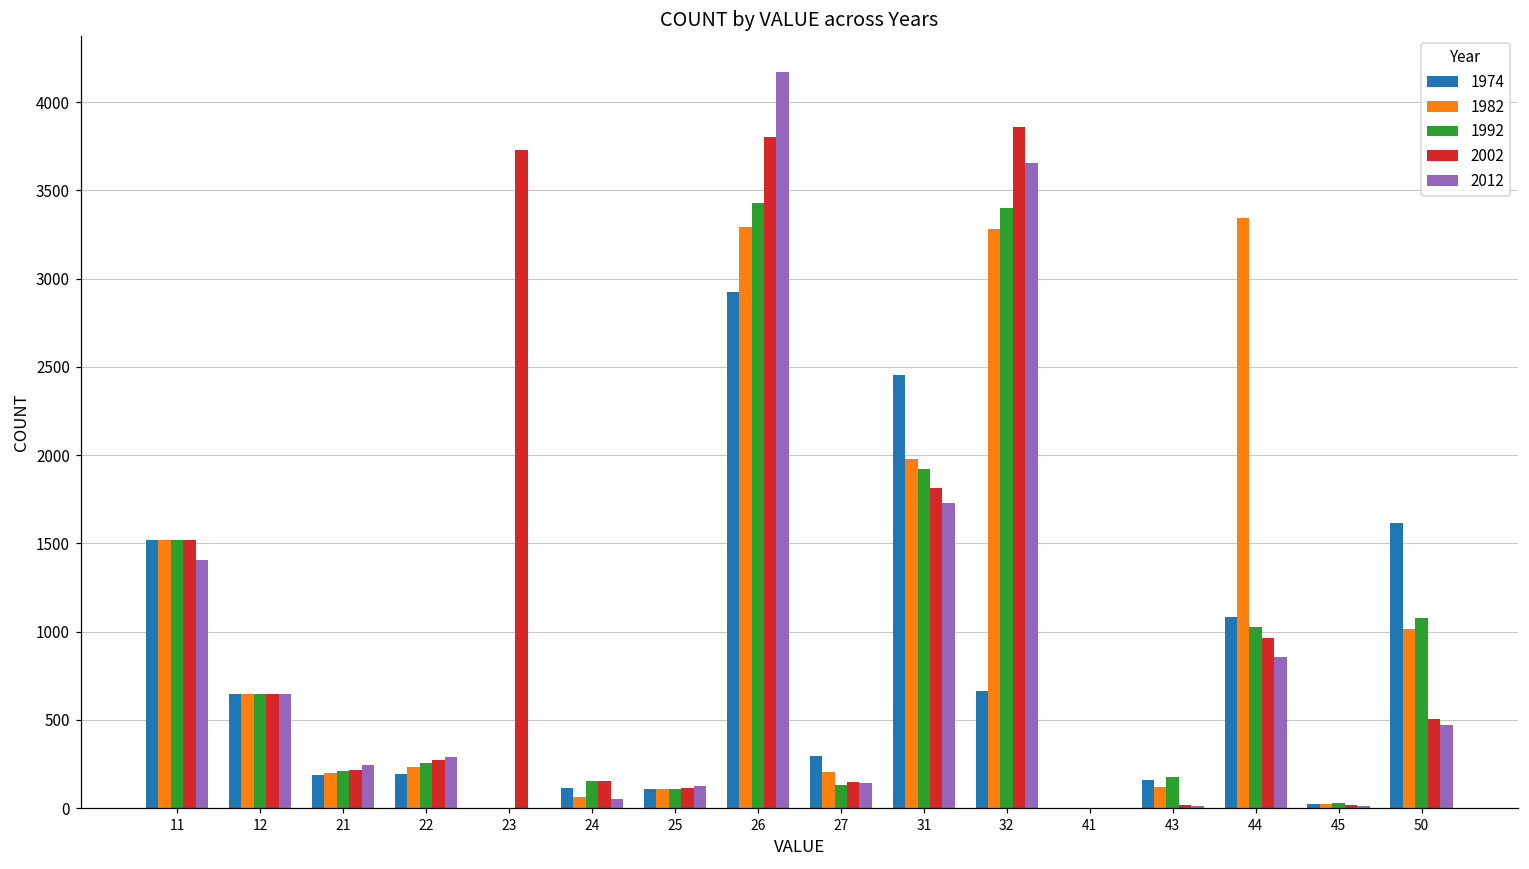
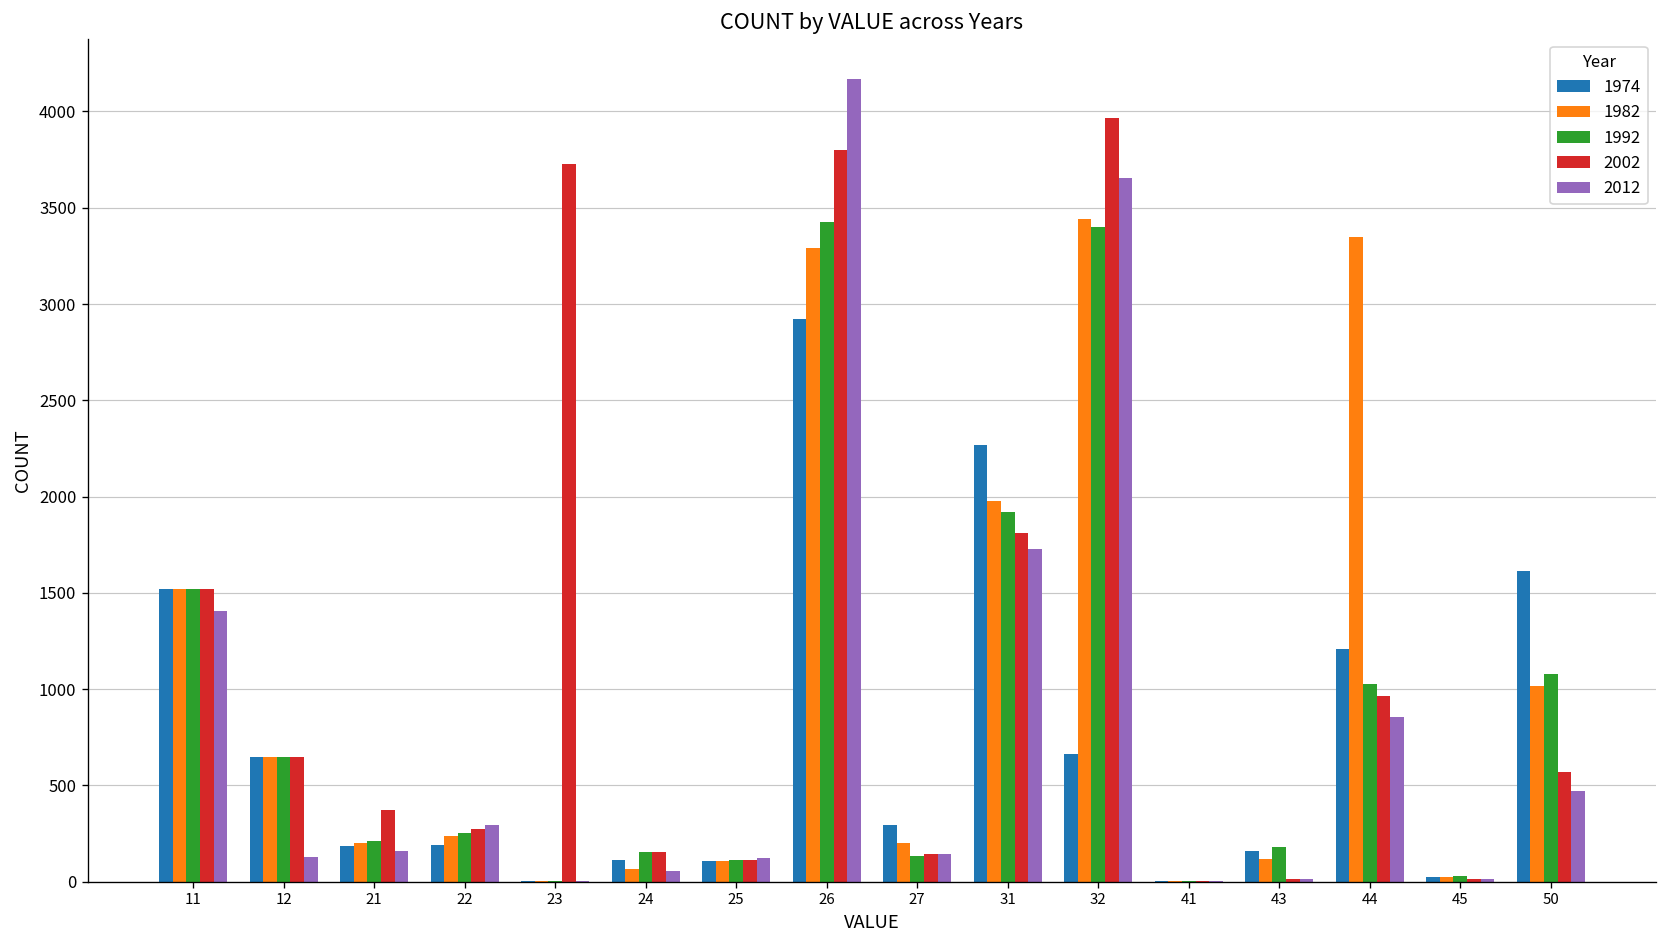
  {
    "1974": {
      "11": 1520,
      "12": 650,
      "21": 190,
      "22": 190,
      "24": 120,
      "25": 110,
      "26": 2920,
      "27": 290,
-     "31": 2460,
+     "31": 2270,
      "32": 660,
      "43": 160,
-     "44": 1080,
+     "44": 1210,
      "45": 20,
      "50": 1620
    },
    "1982": {
      "11": 1520,
      "12": 650,
      "21": 200,
      "22": 240,
      "24": 60,
      "25": 110,
      "26": 3290,
      "27": 200,
      "31": 1980,
-     "32": 3280,
+     "32": 3440,
      "43": 120,
      "44": 3350,
      "45": 20,
      "50": 1020
    },
    "1992": {
      "11": 1520,
      "12": 650,
      "21": 210,
      "22": 260,
      "24": 150,
      "25": 110,
      "26": 3430,
      "27": 130,
      "31": 1920,
      "32": 3400,
      "43": 180,
      "44": 1030,
      "45": 30,
      "50": 1080
    },
    "2002": {
      "11": 1520,
      "12": 650,
-     "21": 220,
+     "21": 370,
      "22": 280,
      "23": 3730,
      "24": 150,
      "25": 110,
      "26": 3800,
      "27": 150,
      "31": 1810,
-     "32": 3860,
+     "32": 3970,
      "43": 20,
      "44": 970,
      "45": 20,
-     "50": 500
+     "50": 570
    },
    "2012": {
      "11": 1410,
-     "12": 650,
-     "21": 240,
+     "12": 130,
+     "21": 160,
      "22": 290,
      "24": 50,
      "25": 130,
      "26": 4170,
      "27": 150,
      "31": 1730,
      "32": 3660,
      "44": 860,
      "50": 470
    }
  }
